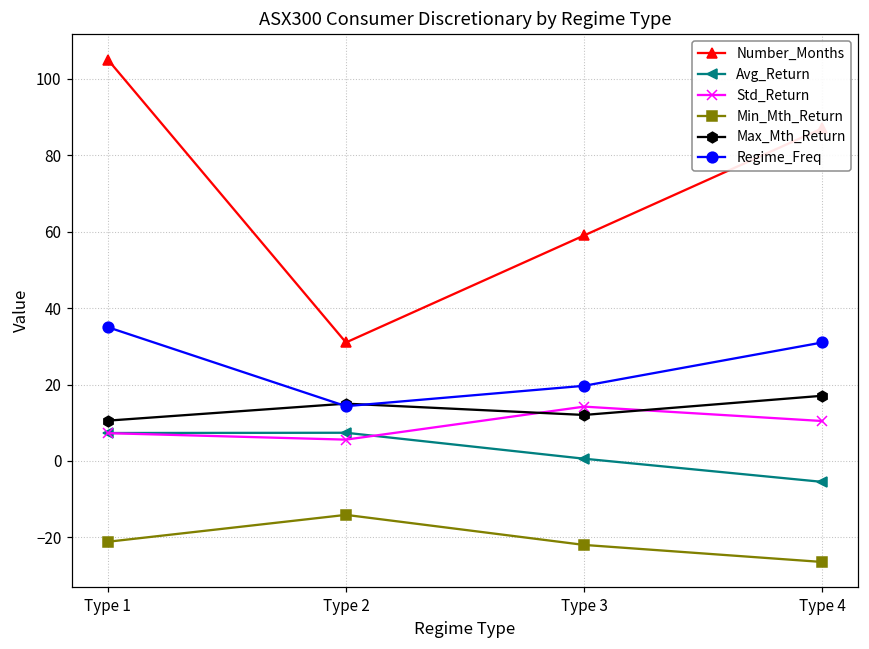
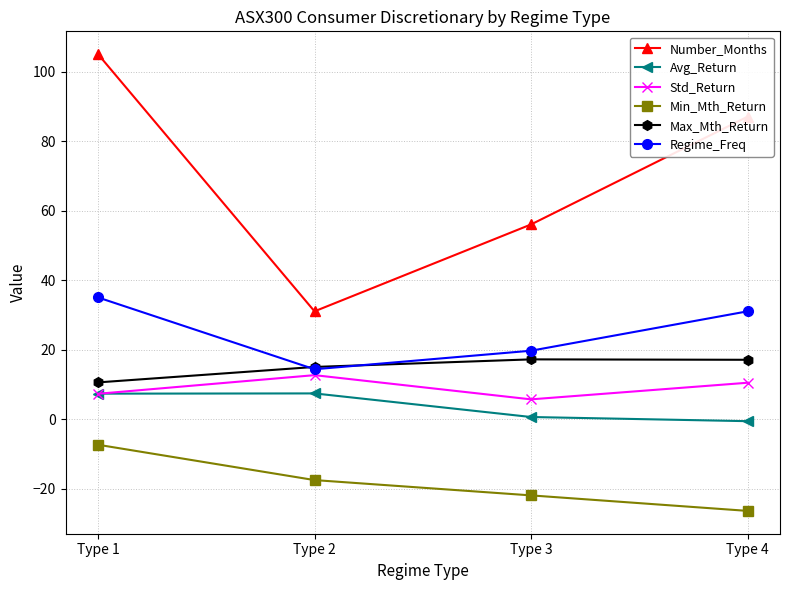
  {
    "Number_Months": {
      "Type 1": 105,
      "Type 2": 31,
-     "Type 3": 59
+     "Type 3": 56
    },
    "Avg_Return": {
      "Type 2": 7,
      "Type 3": 1,
-     "Type 4": -5
+     "Type 4": -1
    },
    "Std_Return": {
-     "Type 2": 6,
-     "Type 3": 14,
+     "Type 2": 13,
+     "Type 3": 6,
      "Type 4": 10
    },
    "Min_Mth_Return": {
-     "Type 1": -21,
-     "Type 2": -14,
+     "Type 1": -7,
+     "Type 2": -18,
      "Type 3": -22,
      "Type 4": -26
    },
    "Max_Mth_Return": {
      "Type 1": 11,
-     "Type 3": 12,
+     "Type 3": 17,
      "Type 4": 17
    },
    "Regime_Freq": {
      "Type 1": 35,
      "Type 3": 20,
      "Type 4": 31
    }
  }
